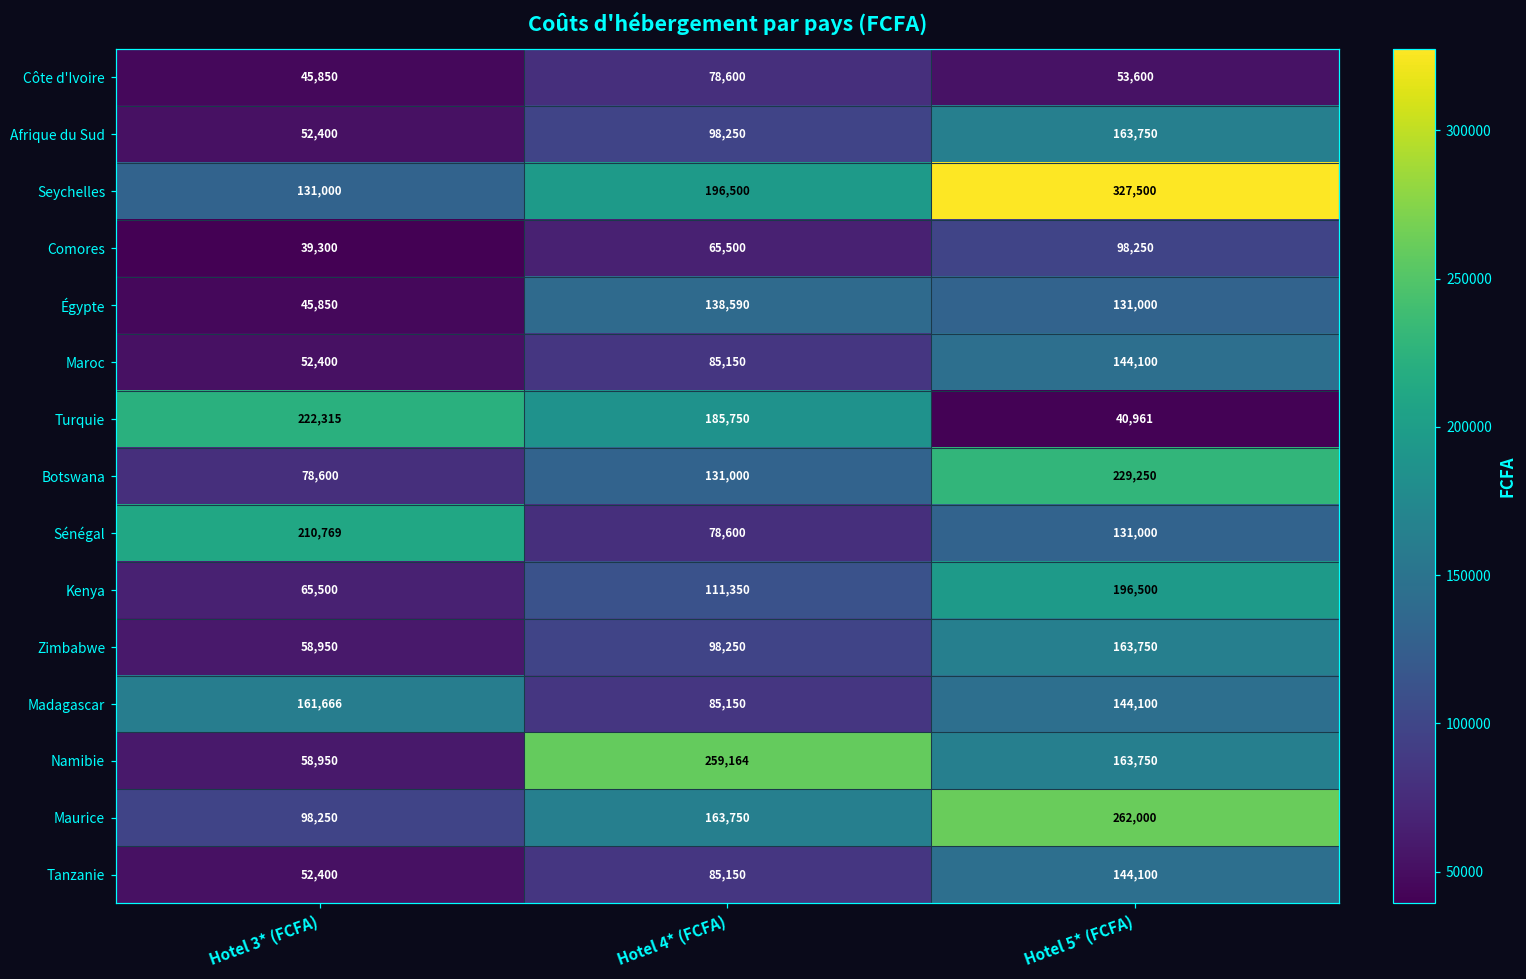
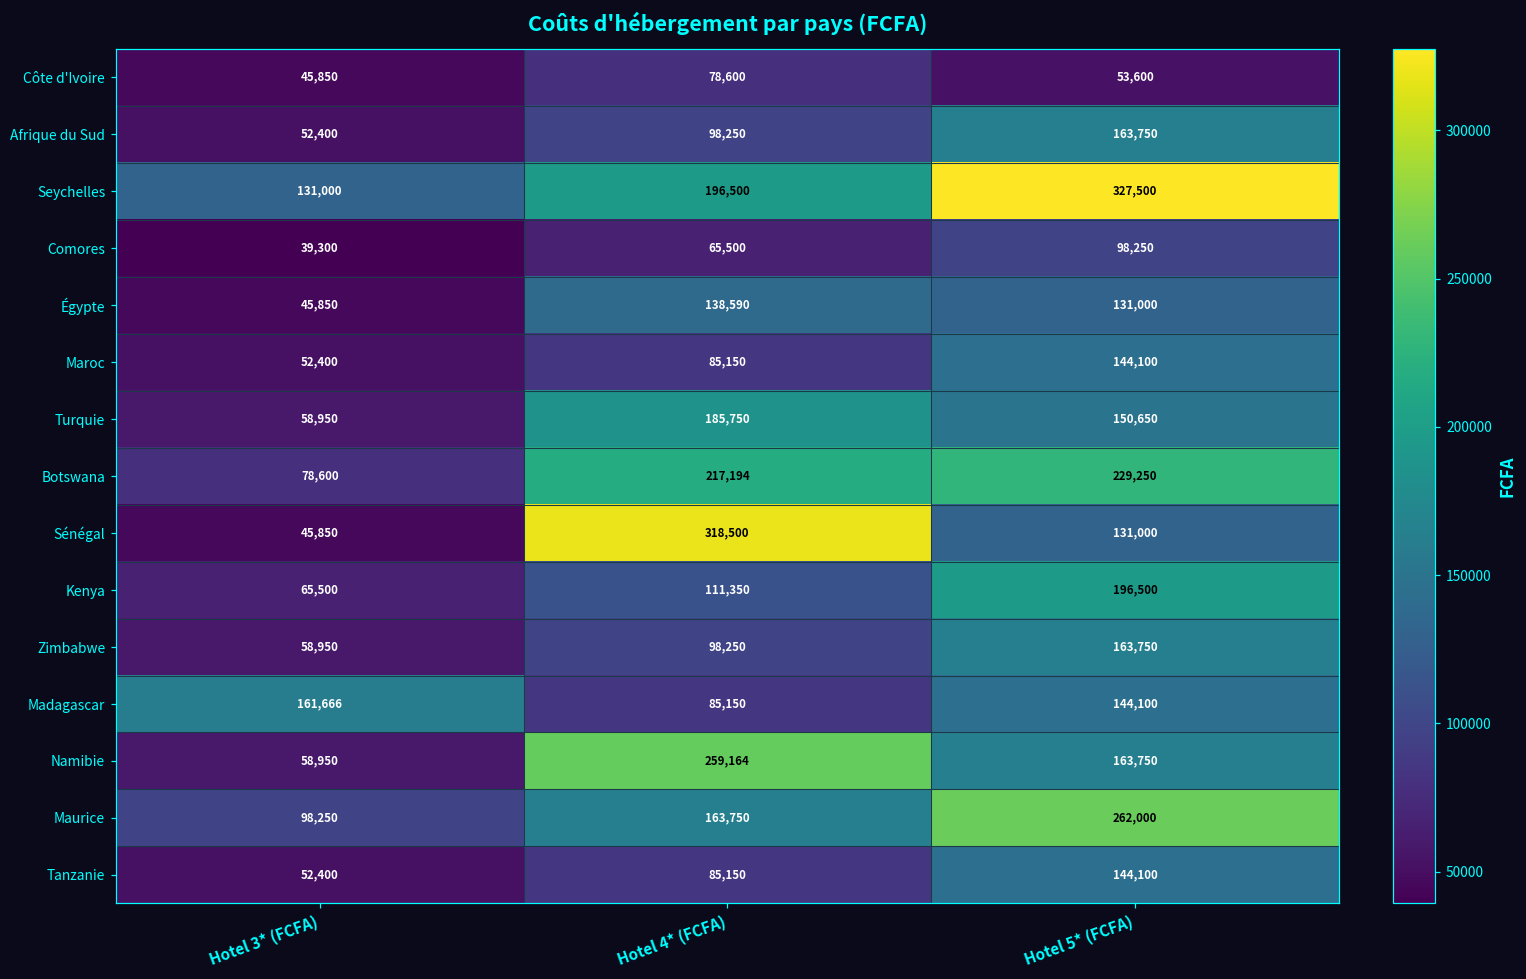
  {
    "Côte d'Ivoire": {
      "Hotel 3* (FCFA)": "45,850",
      "Hotel 4* (FCFA)": "78,600",
      "Hotel 5* (FCFA)": "53,600"
    },
    "Afrique du Sud": {
      "Hotel 3* (FCFA)": "52,400",
      "Hotel 4* (FCFA)": "98,250",
      "Hotel 5* (FCFA)": "163,750"
    },
    "Seychelles": {
      "Hotel 3* (FCFA)": "131,000",
      "Hotel 4* (FCFA)": "196,500",
      "Hotel 5* (FCFA)": "327,500"
    },
    "Comores": {
      "Hotel 3* (FCFA)": "39,300",
      "Hotel 4* (FCFA)": "65,500",
      "Hotel 5* (FCFA)": "98,250"
    },
    "Égypte": {
      "Hotel 3* (FCFA)": "45,850",
      "Hotel 4* (FCFA)": "138,590",
      "Hotel 5* (FCFA)": "131,000"
    },
    "Maroc": {
      "Hotel 3* (FCFA)": "52,400",
      "Hotel 4* (FCFA)": "85,150",
      "Hotel 5* (FCFA)": "144,100"
    },
    "Turquie": {
-     "Hotel 3* (FCFA)": "222,315",
+     "Hotel 3* (FCFA)": "58,950",
      "Hotel 4* (FCFA)": "185,750",
-     "Hotel 5* (FCFA)": "40,961"
+     "Hotel 5* (FCFA)": "150,650"
    },
    "Botswana": {
      "Hotel 3* (FCFA)": "78,600",
-     "Hotel 4* (FCFA)": "131,000",
+     "Hotel 4* (FCFA)": "217,194",
      "Hotel 5* (FCFA)": "229,250"
    },
    "Sénégal": {
-     "Hotel 3* (FCFA)": "210,769",
-     "Hotel 4* (FCFA)": "78,600",
+     "Hotel 3* (FCFA)": "45,850",
+     "Hotel 4* (FCFA)": "318,500",
      "Hotel 5* (FCFA)": "131,000"
    },
    "Kenya": {
      "Hotel 3* (FCFA)": "65,500",
      "Hotel 4* (FCFA)": "111,350",
      "Hotel 5* (FCFA)": "196,500"
    },
    "Zimbabwe": {
      "Hotel 3* (FCFA)": "58,950",
      "Hotel 4* (FCFA)": "98,250",
      "Hotel 5* (FCFA)": "163,750"
    },
    "Madagascar": {
      "Hotel 3* (FCFA)": "161,666",
      "Hotel 4* (FCFA)": "85,150",
      "Hotel 5* (FCFA)": "144,100"
    },
    "Namibie": {
      "Hotel 3* (FCFA)": "58,950",
      "Hotel 4* (FCFA)": "259,164",
      "Hotel 5* (FCFA)": "163,750"
    },
    "Maurice": {
      "Hotel 3* (FCFA)": "98,250",
      "Hotel 4* (FCFA)": "163,750",
      "Hotel 5* (FCFA)": "262,000"
    },
    "Tanzanie": {
      "Hotel 3* (FCFA)": "52,400",
      "Hotel 4* (FCFA)": "85,150",
      "Hotel 5* (FCFA)": "144,100"
    }
  }
